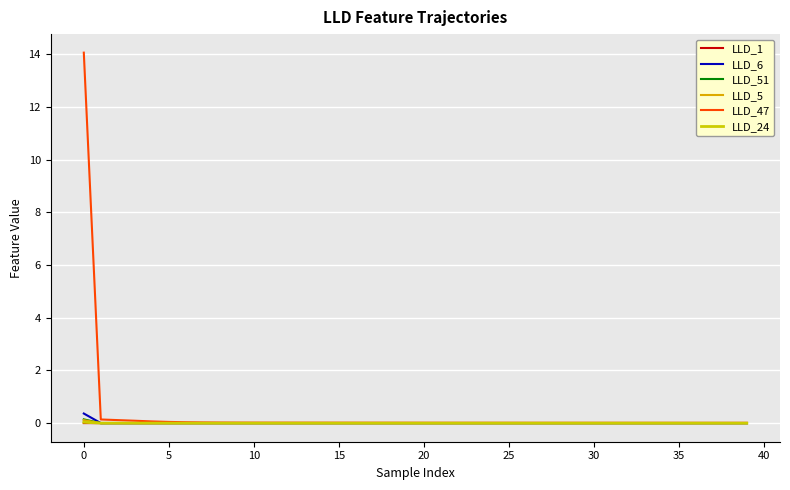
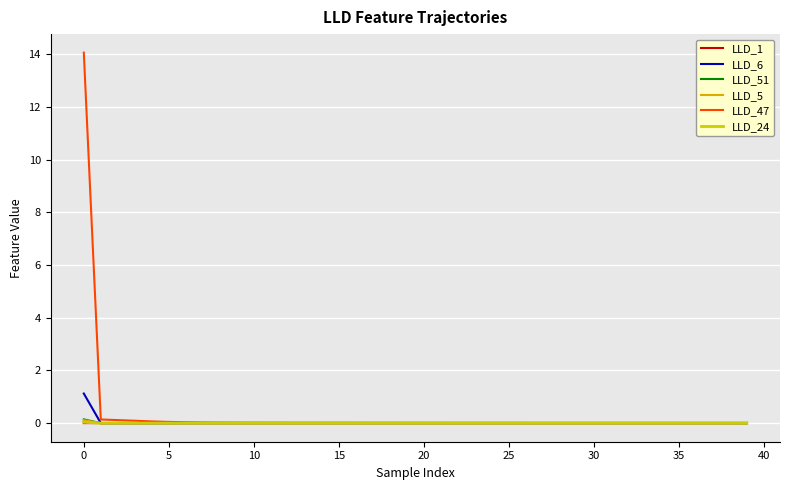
  {
    "LLD_6": {
-     "0": 0.4
+     "0": 1.1
    },
    "LLD_47": {
      "0": 14.1
    }
  }
